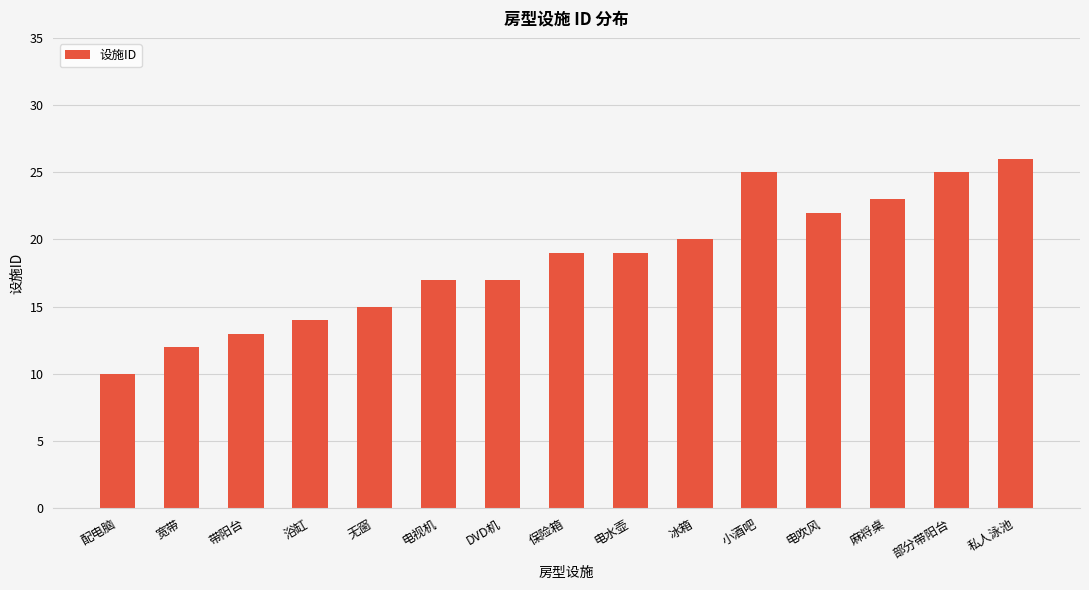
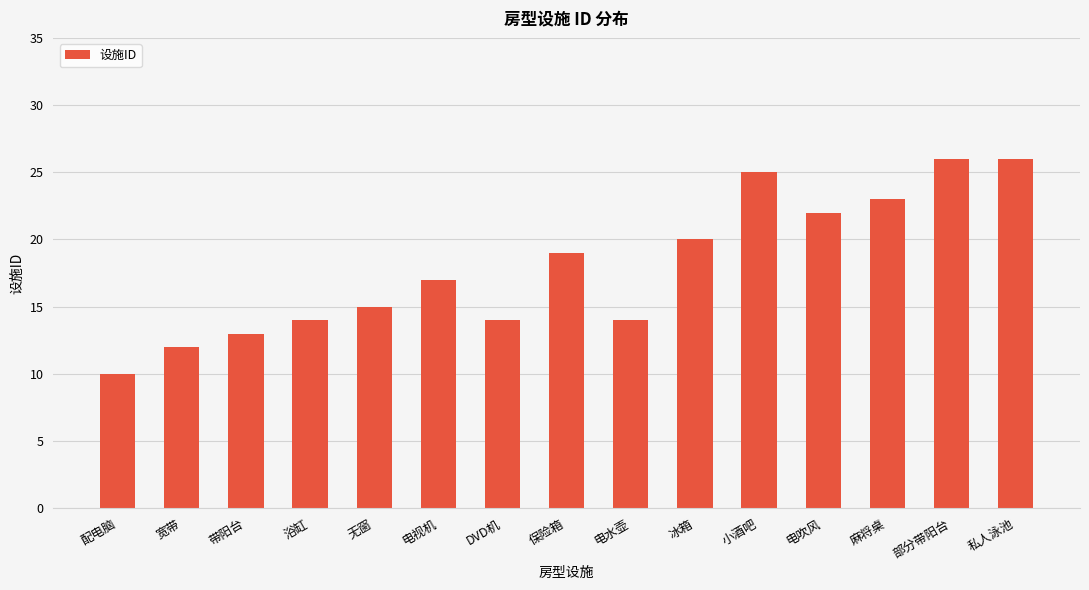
  {
    "配电脑": 10,
    "宽带": 12,
    "带阳台": 13,
    "浴缸": 14,
    "无窗": 15,
    "电视机": 17,
-   "DVD机": 17,
+   "DVD机": 14,
    "保险箱": 19,
-   "电水壶": 19,
+   "电水壶": 14,
    "冰箱": 20,
    "小酒吧": 25,
    "电吹风": 22,
    "麻将桌": 23,
-   "部分带阳台": 25,
+   "部分带阳台": 26,
    "私人泳池": 26
  }
